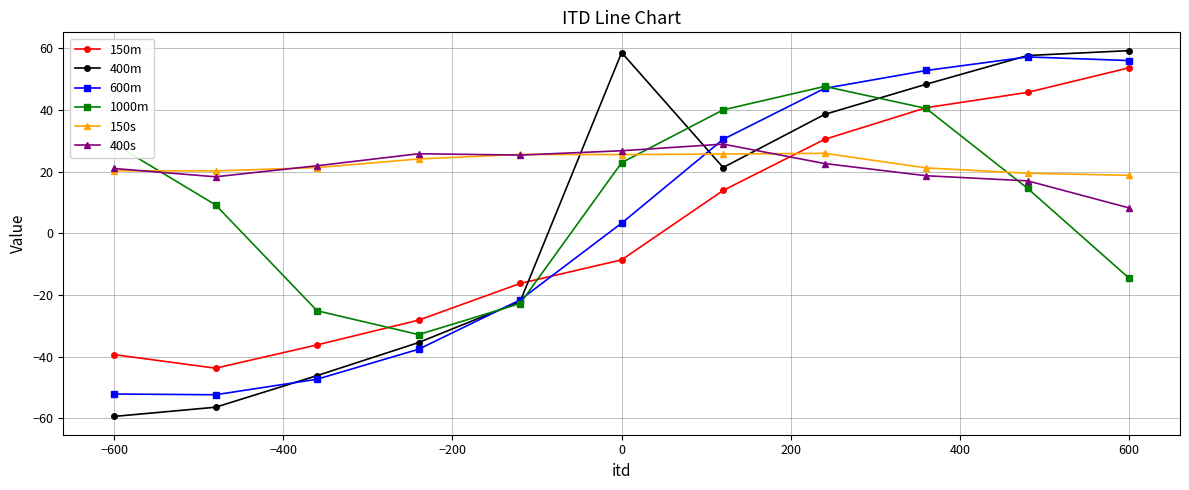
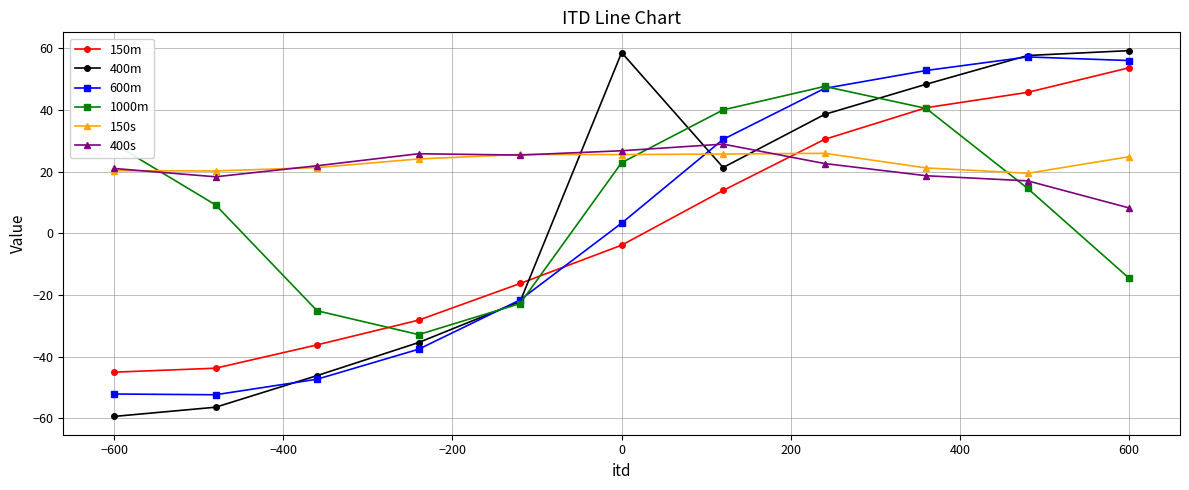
  {
    "150m": {
-     "−600": -39,
-     "0": -9,
+     "−600": -45,
+     "0": -4,
      "600": 54
    },
    "400m": {
      "−600": -59,
      "0": 59,
      "600": 59
    },
    "600m": {
      "−600": -52,
      "0": 3,
      "600": 56
    },
    "1000m": {
      "0": 23,
      "600": -15
    },
    "150s": {
      "0": 26,
-     "600": 19
+     "600": 25
    },
    "400s": {
      "0": 27,
      "600": 8
    }
  }
